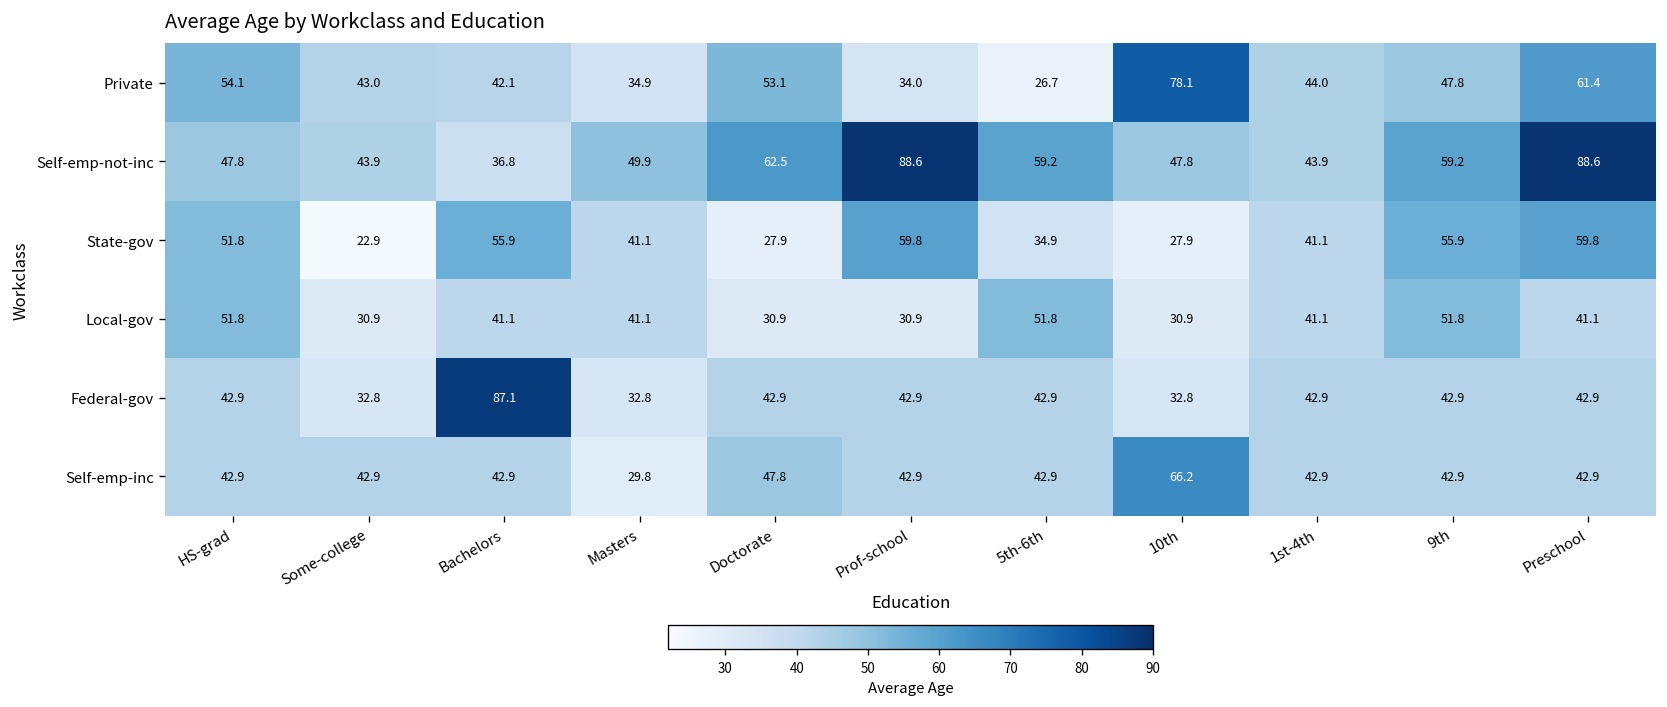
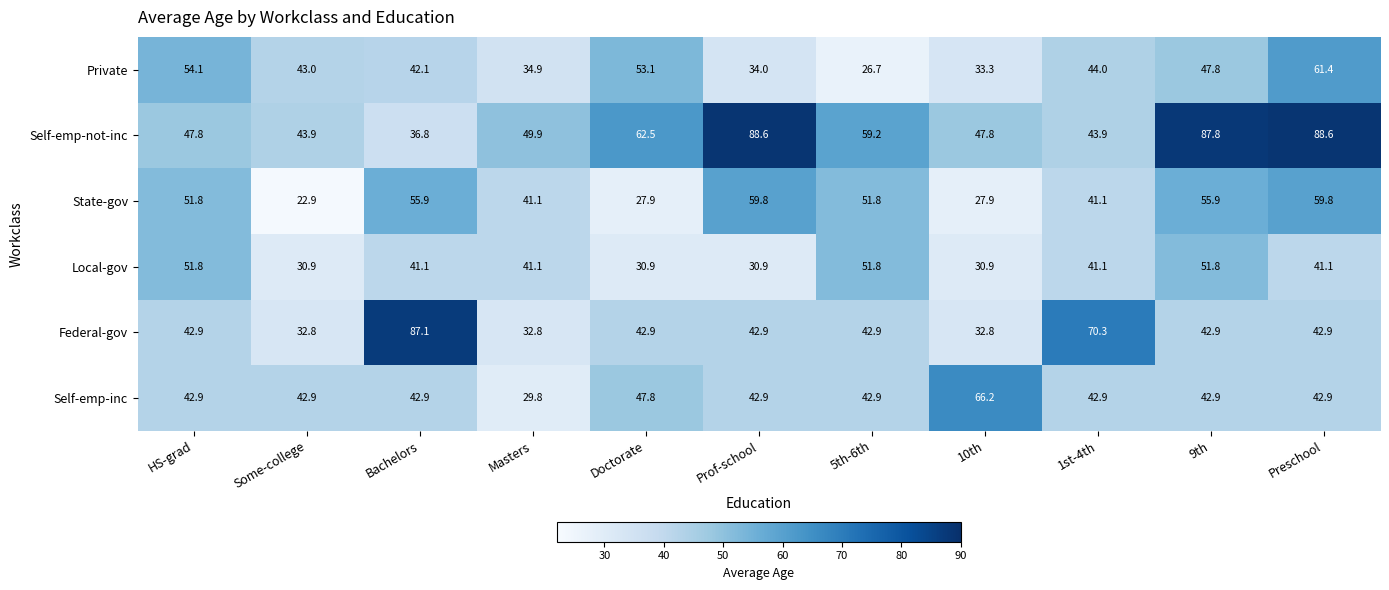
  {
    "Private": {
      "HS-grad": 54.1,
      "Some-college": 43.0,
      "Bachelors": 42.1,
      "Masters": 34.9,
      "Doctorate": 53.1,
      "Prof-school": 34.0,
      "5th-6th": 26.7,
-     "10th": 78.1,
+     "10th": 33.3,
      "1st-4th": 44.0,
      "9th": 47.8,
      "Preschool": 61.4
    },
    "Self-emp-not-inc": {
      "HS-grad": 47.8,
      "Some-college": 43.9,
      "Bachelors": 36.8,
      "Masters": 49.9,
      "Doctorate": 62.5,
      "Prof-school": 88.6,
      "5th-6th": 59.2,
      "10th": 47.8,
      "1st-4th": 43.9,
-     "9th": 59.2,
+     "9th": 87.8,
      "Preschool": 88.6
    },
    "State-gov": {
      "HS-grad": 51.8,
      "Some-college": 22.9,
      "Bachelors": 55.9,
      "Masters": 41.1,
      "Doctorate": 27.9,
      "Prof-school": 59.8,
-     "5th-6th": 34.9,
+     "5th-6th": 51.8,
      "10th": 27.9,
      "1st-4th": 41.1,
      "9th": 55.9,
      "Preschool": 59.8
    },
    "Local-gov": {
      "HS-grad": 51.8,
      "Some-college": 30.9,
      "Bachelors": 41.1,
      "Masters": 41.1,
      "Doctorate": 30.9,
      "Prof-school": 30.9,
      "5th-6th": 51.8,
      "10th": 30.9,
      "1st-4th": 41.1,
      "9th": 51.8,
      "Preschool": 41.1
    },
    "Federal-gov": {
      "HS-grad": 42.9,
      "Some-college": 32.8,
      "Bachelors": 87.1,
      "Masters": 32.8,
      "Doctorate": 42.9,
      "Prof-school": 42.9,
      "5th-6th": 42.9,
      "10th": 32.8,
-     "1st-4th": 42.9,
+     "1st-4th": 70.3,
      "9th": 42.9,
      "Preschool": 42.9
    },
    "Self-emp-inc": {
      "HS-grad": 42.9,
      "Some-college": 42.9,
      "Bachelors": 42.9,
      "Masters": 29.8,
      "Doctorate": 47.8,
      "Prof-school": 42.9,
      "5th-6th": 42.9,
      "10th": 66.2,
      "1st-4th": 42.9,
      "9th": 42.9,
      "Preschool": 42.9
    }
  }
